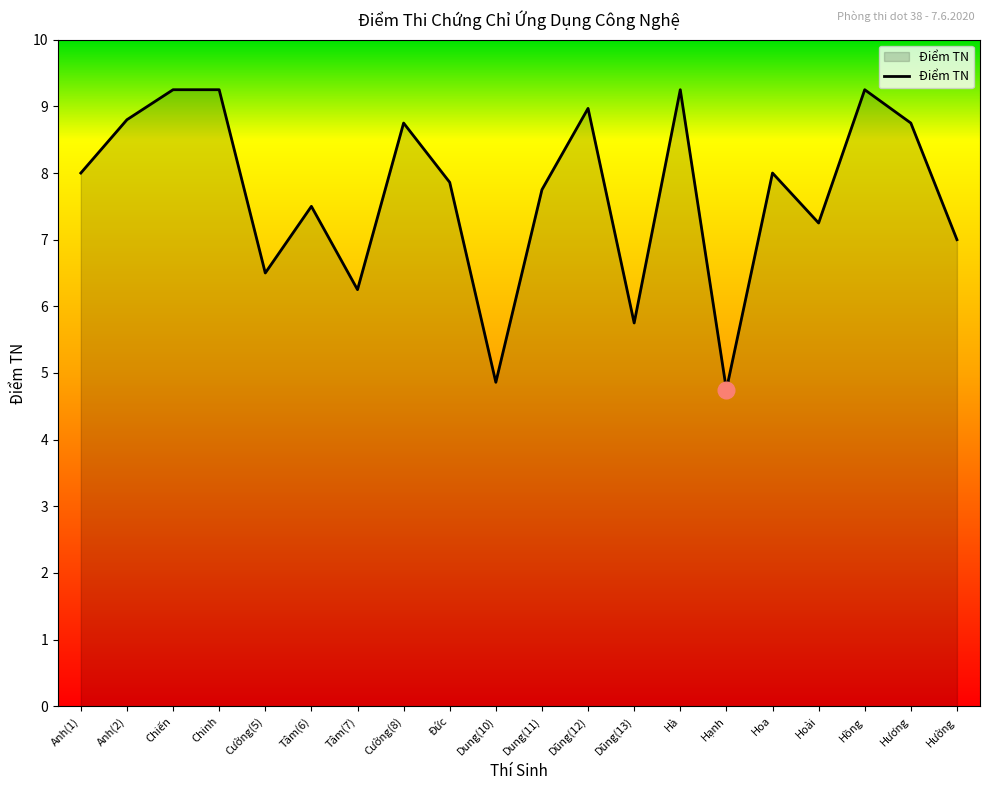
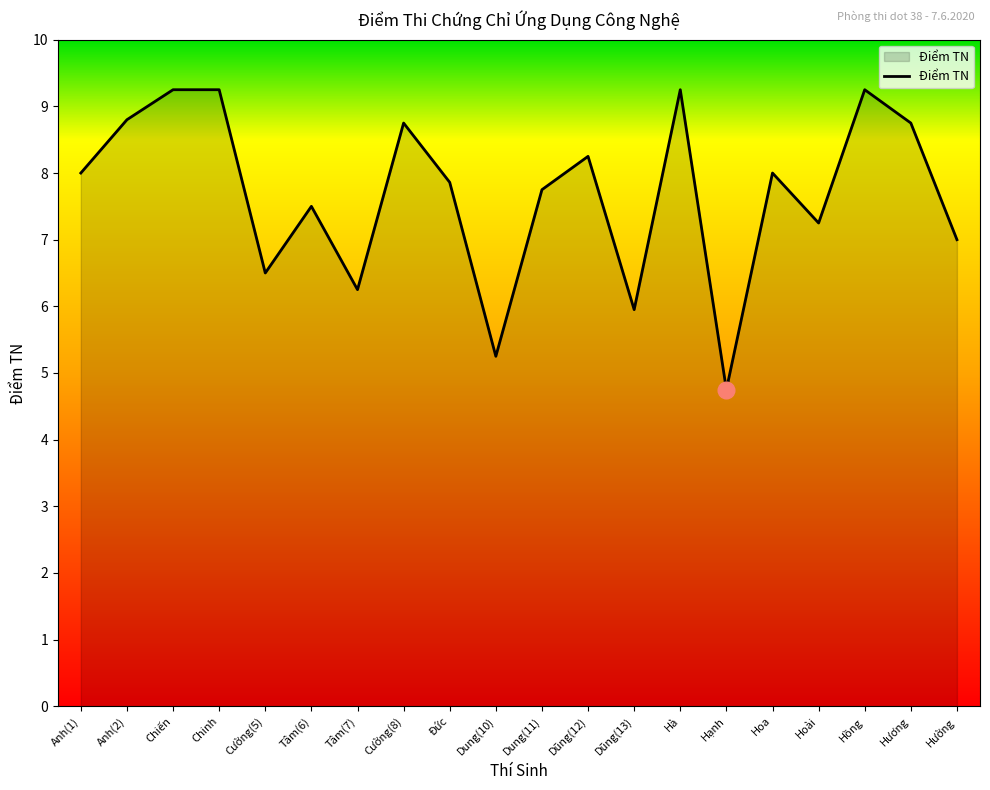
  {
    "Điểm TN": {
      "Anh(1)": 8.0,
      "Anh(2)": 8.8,
      "Chiến": 9.3,
      "Chinh": 9.3,
      "Cường(5)": 6.5,
      "Tâm(6)": 7.5,
      "Tâm(7)": 6.3,
      "Cường(8)": 8.8,
      "Đức": 7.9,
-     "Dung(10)": 4.9,
+     "Dung(10)": 5.3,
      "Dung(11)": 7.8,
-     "Dũng(12)": 9.0,
-     "Dũng(13)": 5.8,
+     "Dũng(12)": 8.3,
+     "Dũng(13)": 6.0,
      "Hà": 9.3,
      "Hoa": 8.0,
      "Hoài": 7.3,
      "Hồng": 9.3,
      "Hương": 8.8,
      "Hường": 7.0
    }
  }
